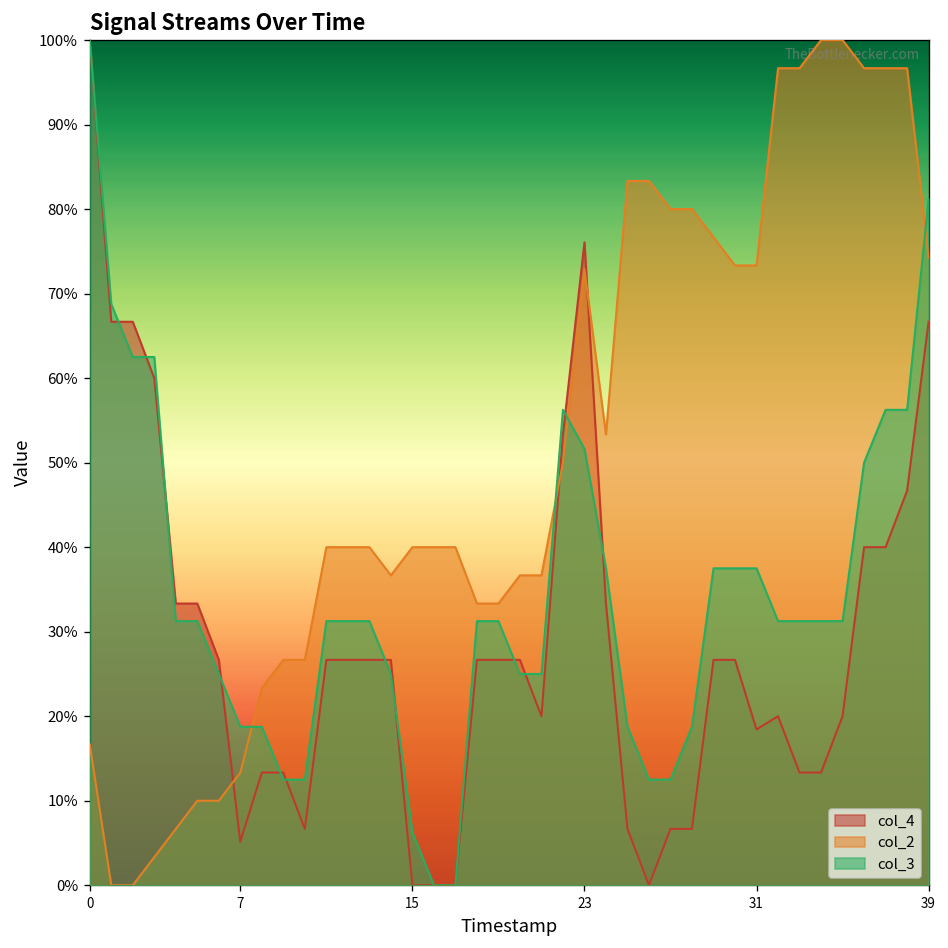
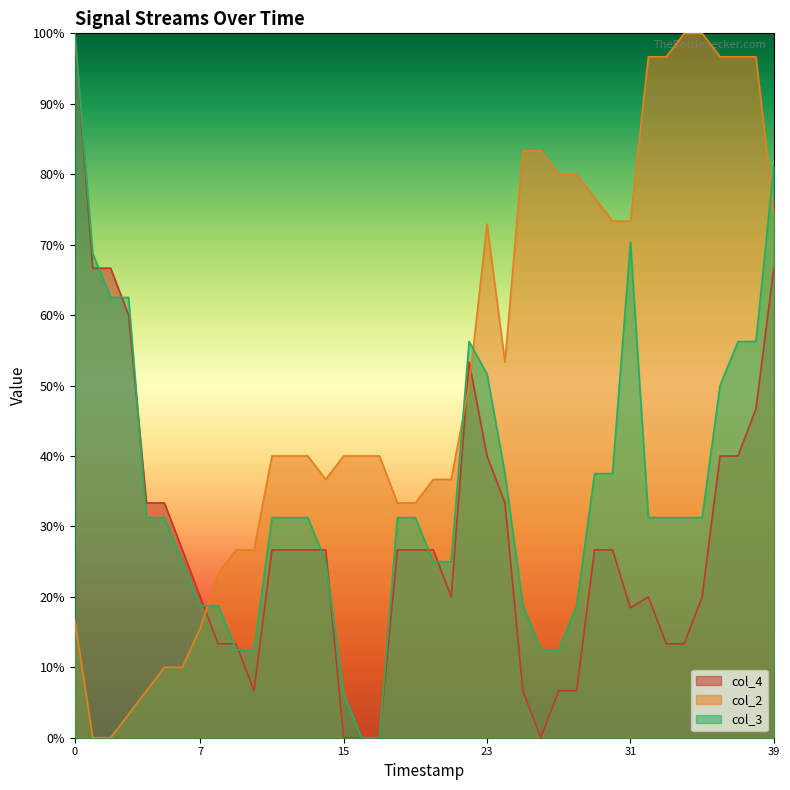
  {
    "col_4": {
-     "7": "5%",
+     "7": "20%",
      "15": "0%",
-     "23": "76%",
+     "23": "40%",
      "31": "18%",
      "39": "67%"
    },
    "col_2": {
      "0": "17%",
-     "7": "13%",
+     "7": "16%",
      "15": "40%",
      "23": "73%",
      "31": "73%",
      "39": "74%"
    },
    "col_3": {
      "7": "19%",
      "15": "6%",
      "23": "52%",
-     "31": "38%",
+     "31": "70%",
      "39": "81%"
    }
  }
